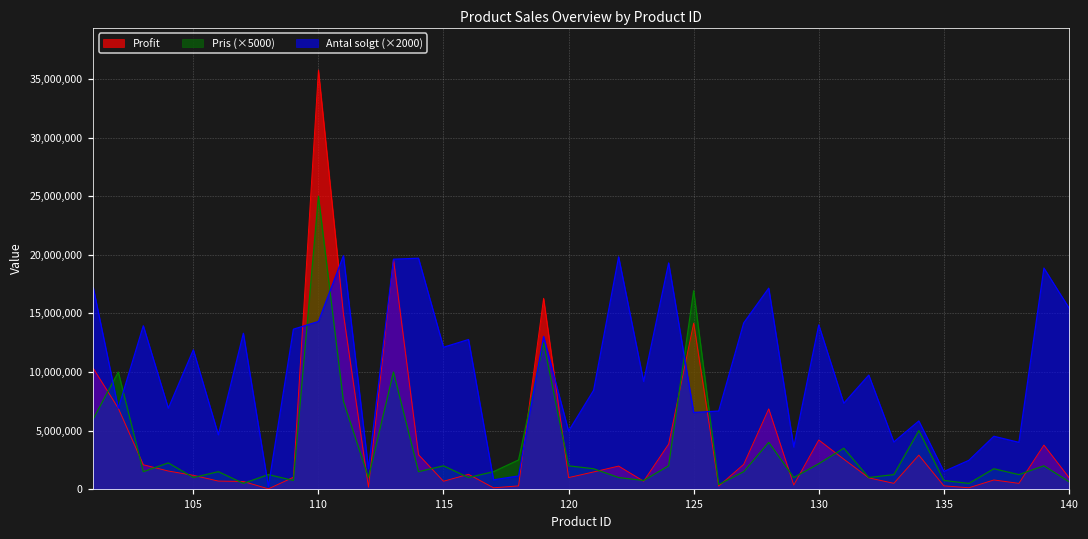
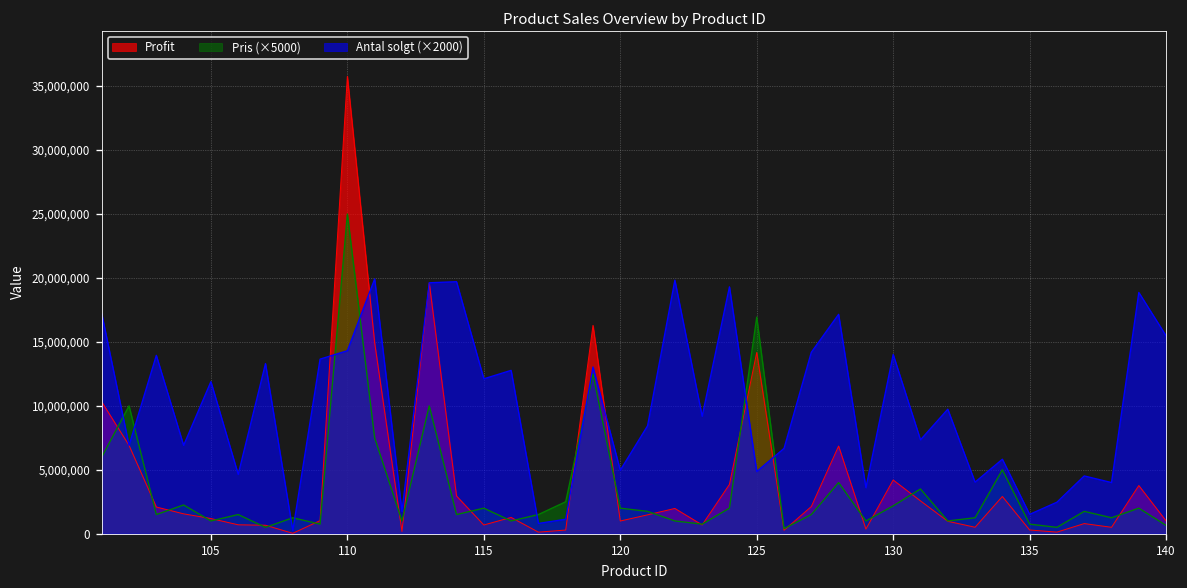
  {
    "Profit": {
      "110": "35,800,000",
      "115": "700,000",
      "120": "1,000,000",
      "125": "14,200,000",
      "130": "4,200,000",
      "135": "300,000",
      "140": "1,000,000"
    },
    "Pris (×5000)": {
      "110": "25,000,000",
      "115": "2,000,000",
      "120": "2,000,000",
      "125": "16,900,000",
      "130": "2,200,000",
      "135": "700,000",
      "140": "600,000"
    },
    "Antal solgt (×2000)": {
      "105": "11,900,000",
      "110": "14,300,000",
      "115": "12,100,000",
      "120": "5,000,000",
-     "125": "6,500,000",
+     "125": "4,900,000",
      "130": "14,000,000",
      "135": "1,500,000",
      "140": "15,500,000"
    }
  }
